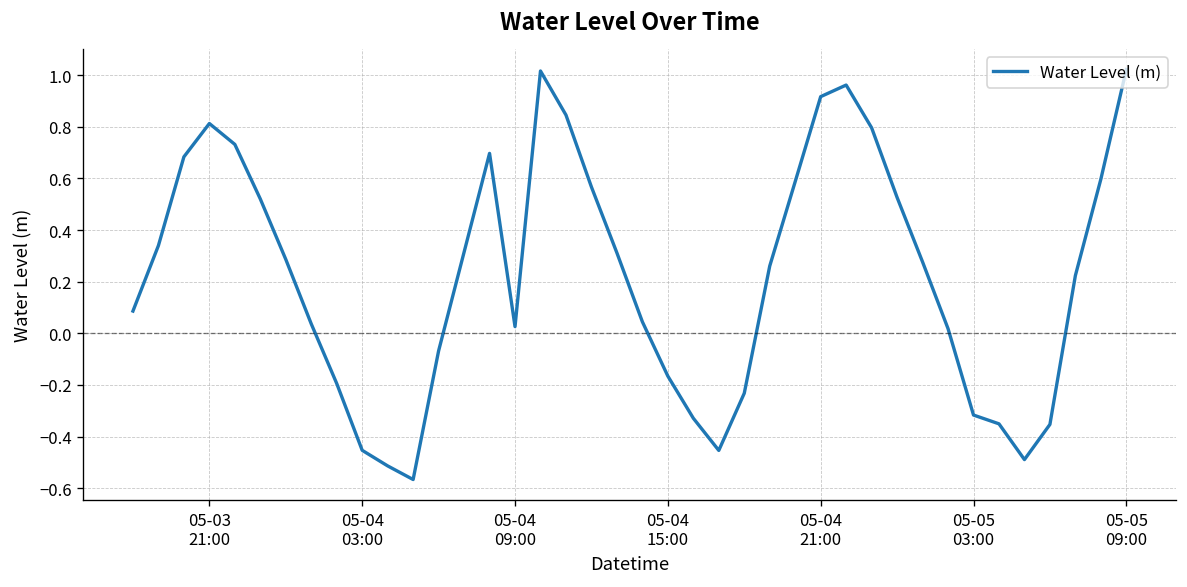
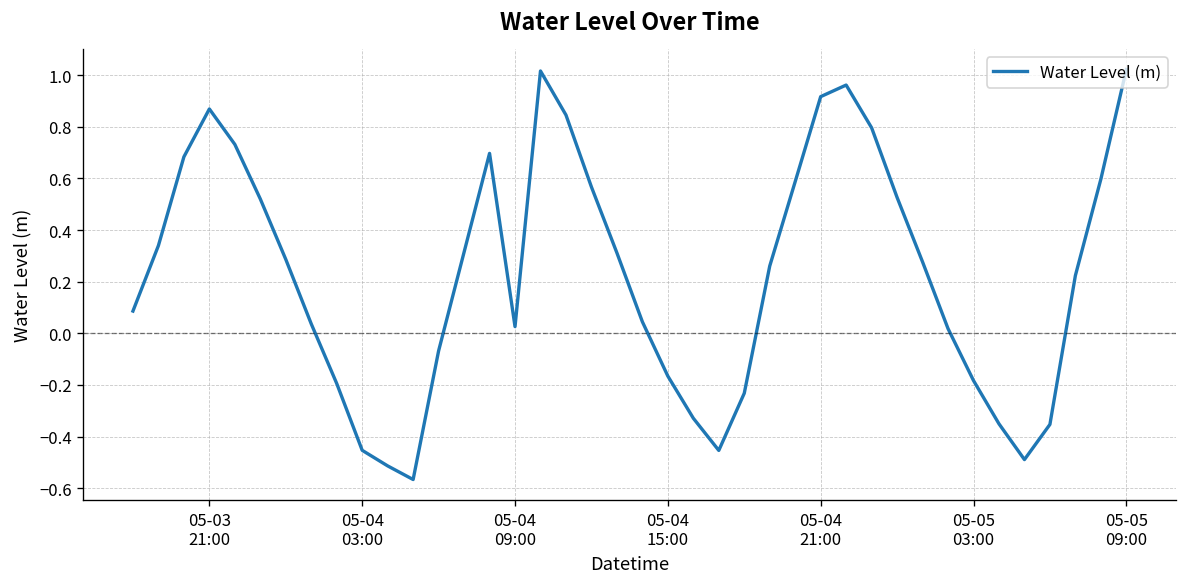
  {
-   "05-03 21:00": 0.81,
+   "05-03 21:00": 0.87,
    "05-04 03:00": -0.45,
    "05-04 09:00": 0.03,
    "05-04 15:00": -0.17,
    "05-04 21:00": 0.92,
-   "05-05 03:00": -0.32
+   "05-05 03:00": -0.18
  }
